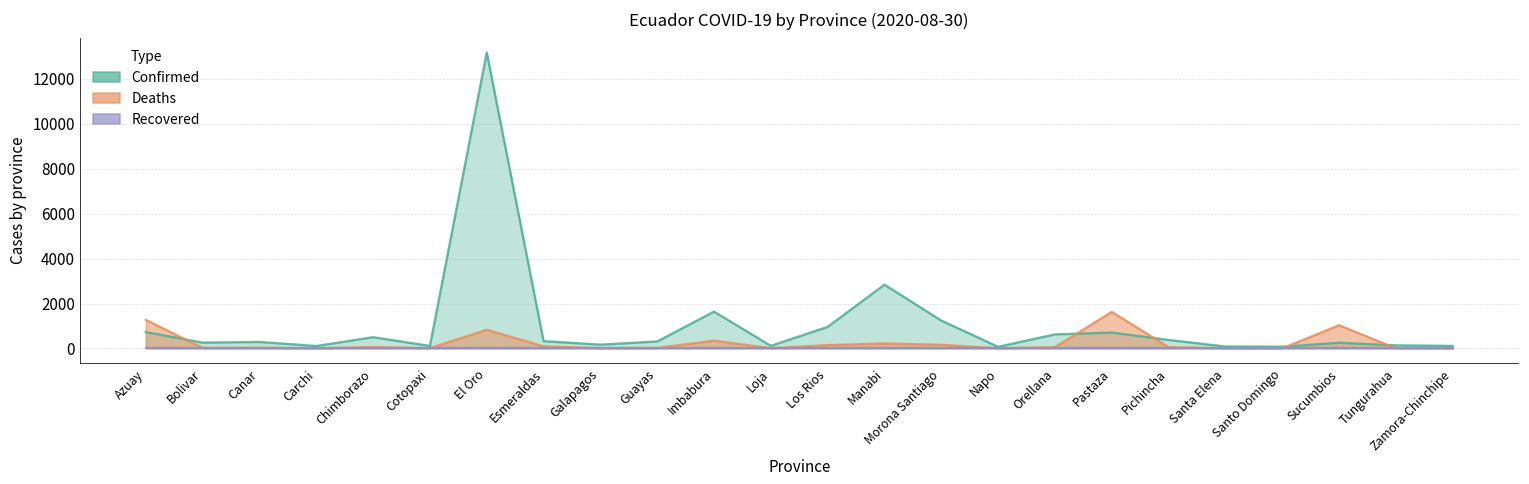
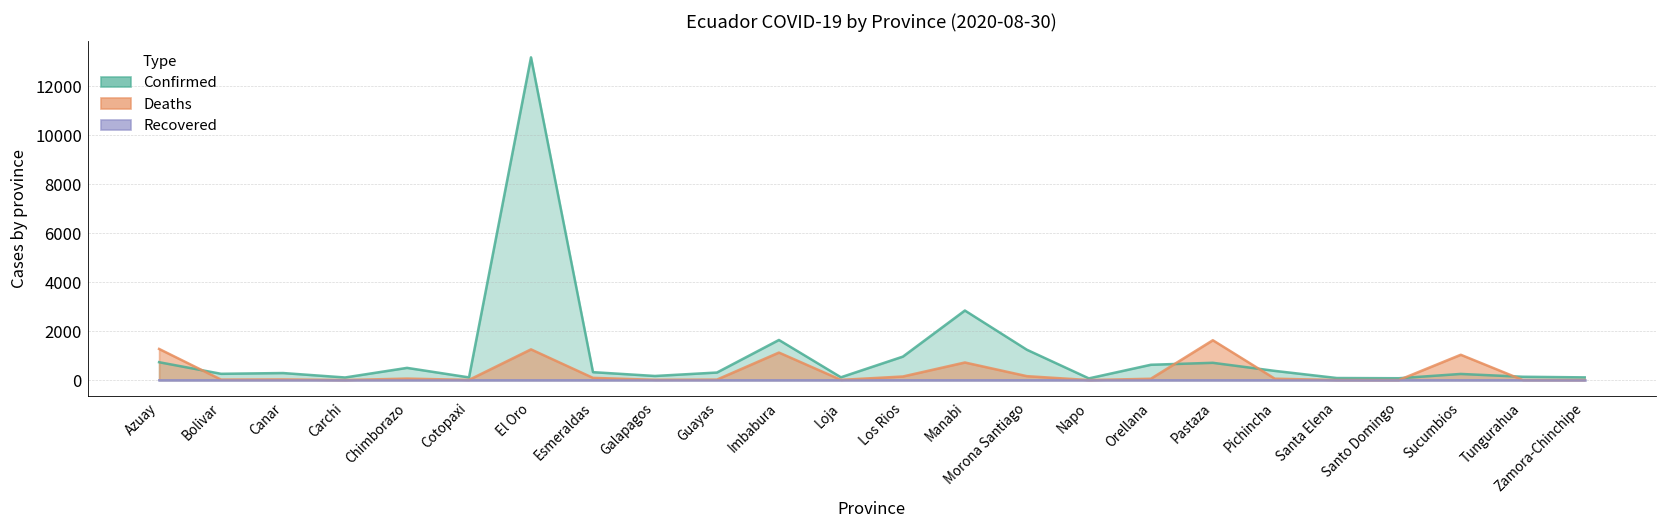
  {
    "Deaths": {
      "Azuay": 1300,
-     "El Oro": 800,
-     "Imbabura": 300,
+     "El Oro": 1300,
+     "Imbabura": 1100,
      "Los Rios": 100,
-     "Manabi": 200,
+     "Manabi": 700,
      "Morona Santiago": 200,
      "Pastaza": 1600,
      "Sucumbios": 1000
    }
  }
